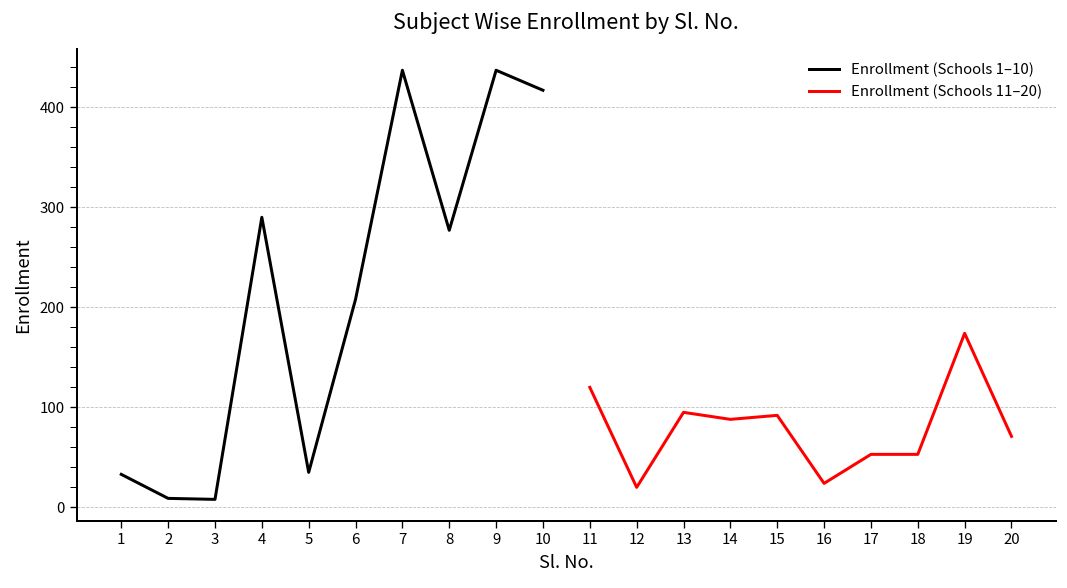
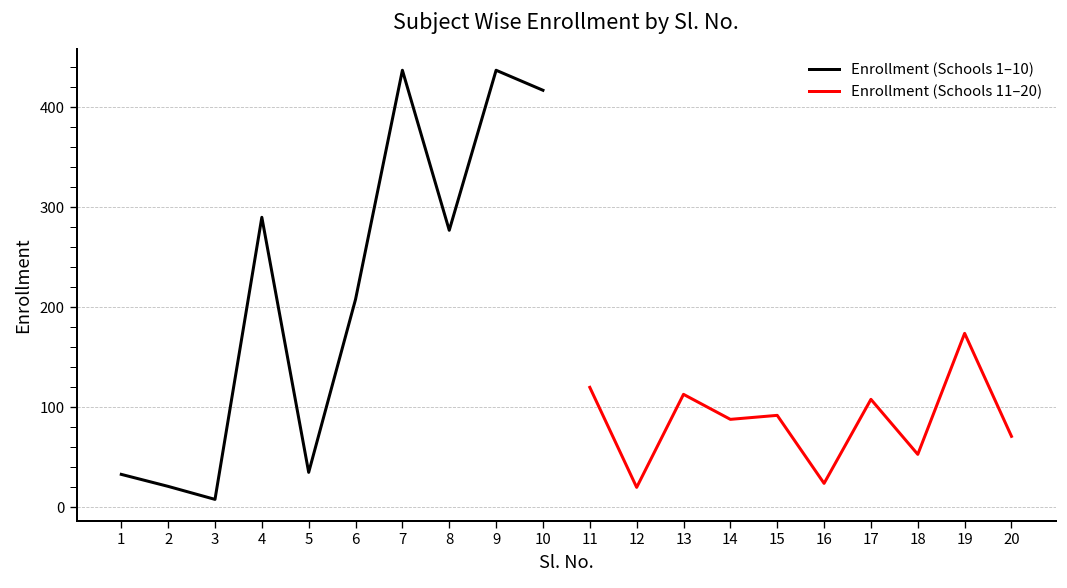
  {
    "Enrollment (Schools 1–10)": {
      "1": 30,
-     "2": 10,
+     "2": 20,
      "3": 10,
      "4": 290,
      "5": 40,
      "6": 210,
      "7": 440,
      "8": 280,
      "9": 440,
      "10": 420
    },
    "Enrollment (Schools 11–20)": {
      "11": 120,
      "12": 20,
-     "13": 100,
+     "13": 110,
      "14": 90,
      "15": 90,
      "16": 20,
-     "17": 50,
+     "17": 110,
      "18": 50,
      "19": 170,
      "20": 70
    }
  }
